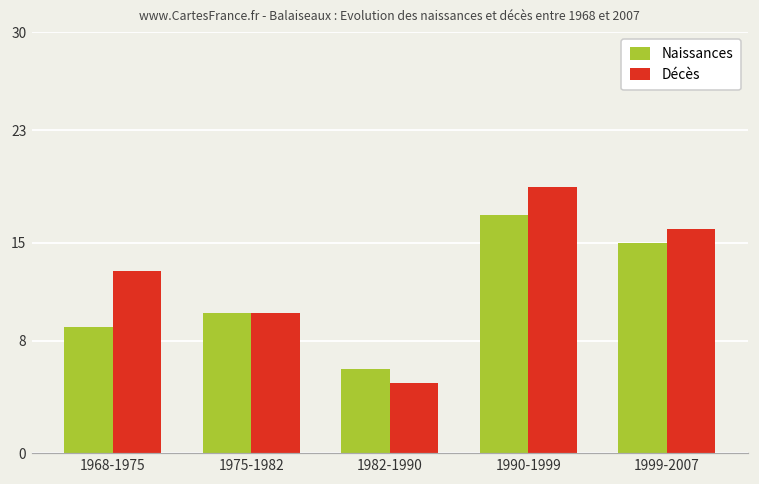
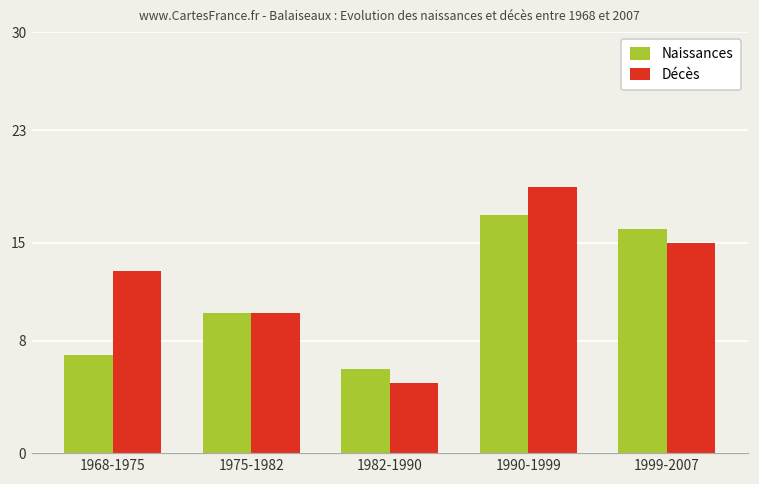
  {
    "Naissances": {
-     "1968-1975": 9,
+     "1968-1975": 7,
      "1975-1982": 10,
      "1982-1990": 6,
      "1990-1999": 17,
-     "1999-2007": 15
+     "1999-2007": 16
    },
    "Décès": {
      "1968-1975": 13,
      "1975-1982": 10,
      "1982-1990": 5,
      "1990-1999": 19,
-     "1999-2007": 16
+     "1999-2007": 15
    }
  }
